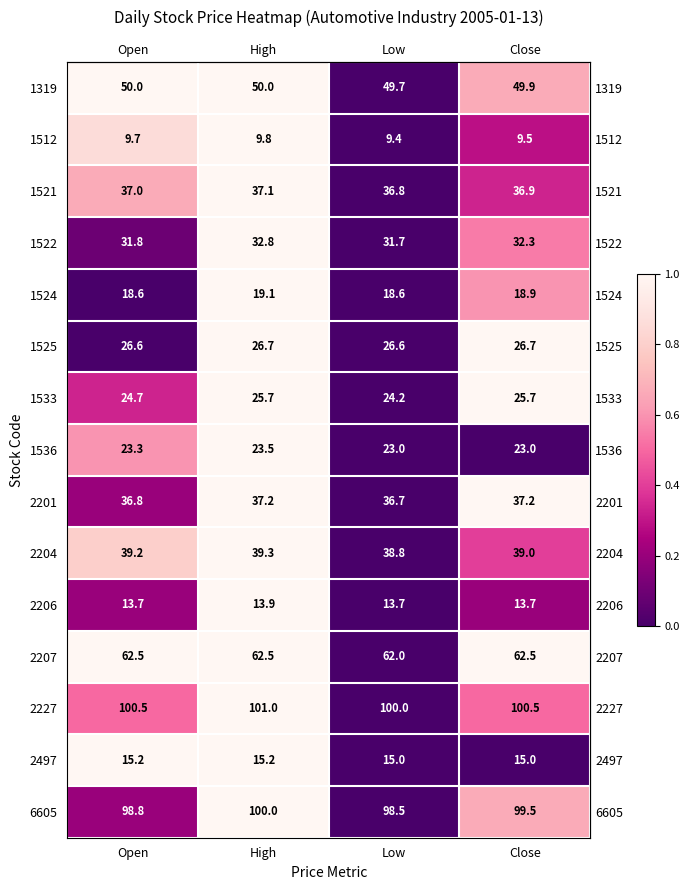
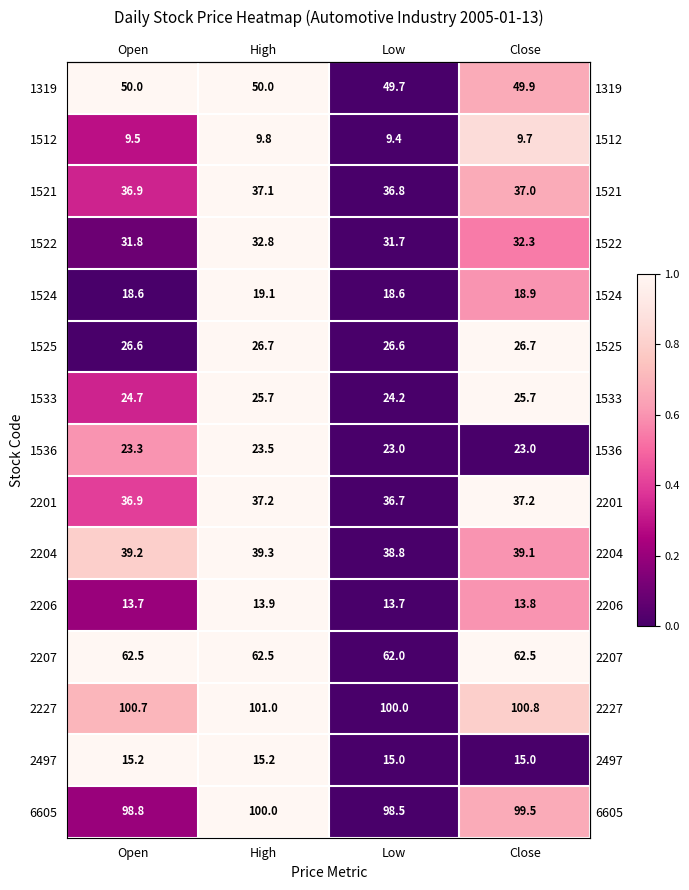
  {
    "1319": {
      "Open": 50.0,
      "High": 50.0,
      "Low": 49.7,
      "Close": 49.9
    },
    "1512": {
-     "Open": 9.7,
+     "Open": 9.5,
      "High": 9.8,
      "Low": 9.4,
-     "Close": 9.5
+     "Close": 9.7
    },
    "1521": {
-     "Open": 37.0,
+     "Open": 36.9,
      "High": 37.1,
      "Low": 36.8,
-     "Close": 36.9
+     "Close": 37.0
    },
    "1522": {
      "Open": 31.8,
      "High": 32.8,
      "Low": 31.7,
      "Close": 32.3
    },
    "1524": {
      "Open": 18.6,
      "High": 19.1,
      "Low": 18.6,
      "Close": 18.9
    },
    "1525": {
      "Open": 26.6,
      "High": 26.7,
      "Low": 26.6,
      "Close": 26.7
    },
    "1533": {
      "Open": 24.7,
      "High": 25.7,
      "Low": 24.2,
      "Close": 25.7
    },
    "1536": {
      "Open": 23.3,
      "High": 23.5,
      "Low": 23.0,
      "Close": 23.0
    },
    "2201": {
-     "Open": 36.8,
+     "Open": 36.9,
      "High": 37.2,
      "Low": 36.7,
      "Close": 37.2
    },
    "2204": {
      "Open": 39.2,
      "High": 39.3,
      "Low": 38.8,
-     "Close": 39.0
+     "Close": 39.1
    },
    "2206": {
      "Open": 13.7,
      "High": 13.9,
      "Low": 13.7,
-     "Close": 13.7
+     "Close": 13.8
    },
    "2207": {
      "Open": 62.5,
      "High": 62.5,
      "Low": 62.0,
      "Close": 62.5
    },
    "2227": {
-     "Open": 100.5,
+     "Open": 100.7,
      "High": 101.0,
      "Low": 100.0,
-     "Close": 100.5
+     "Close": 100.8
    },
    "2497": {
      "Open": 15.2,
      "High": 15.2,
      "Low": 15.0,
      "Close": 15.0
    },
    "6605": {
      "Open": 98.8,
      "High": 100.0,
      "Low": 98.5,
      "Close": 99.5
    }
  }
